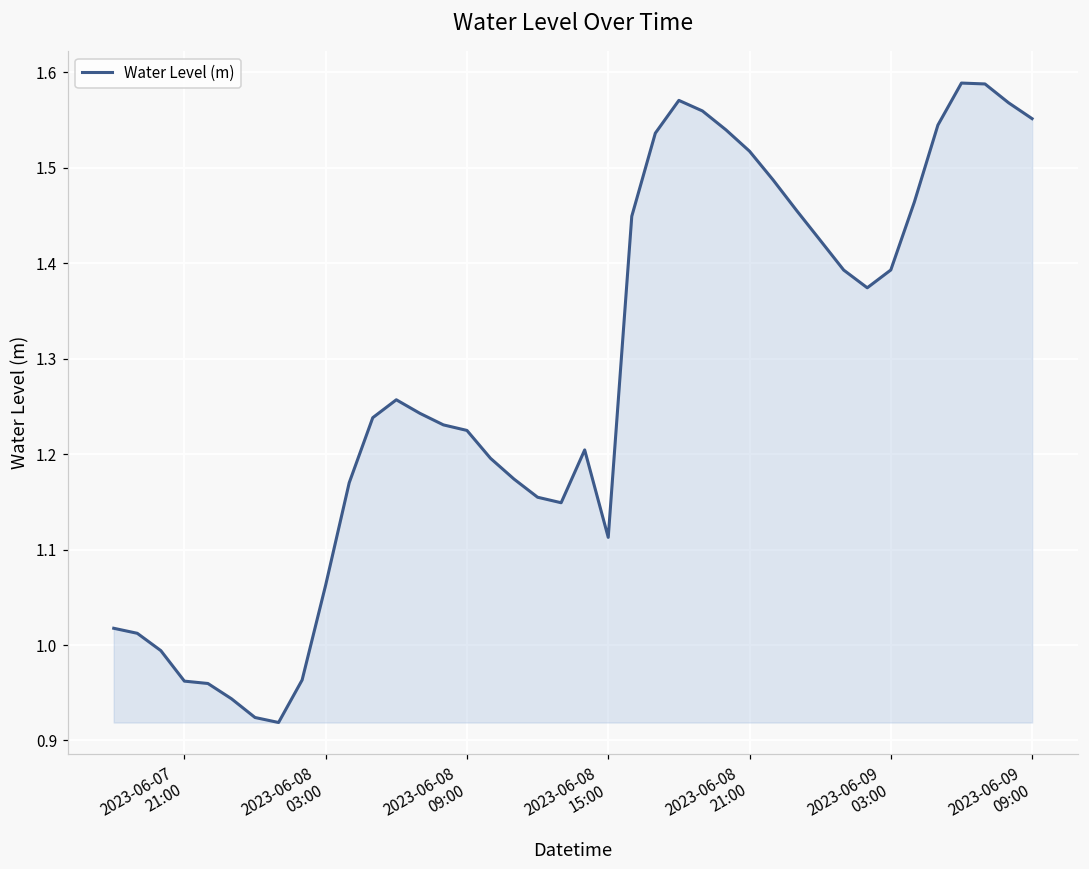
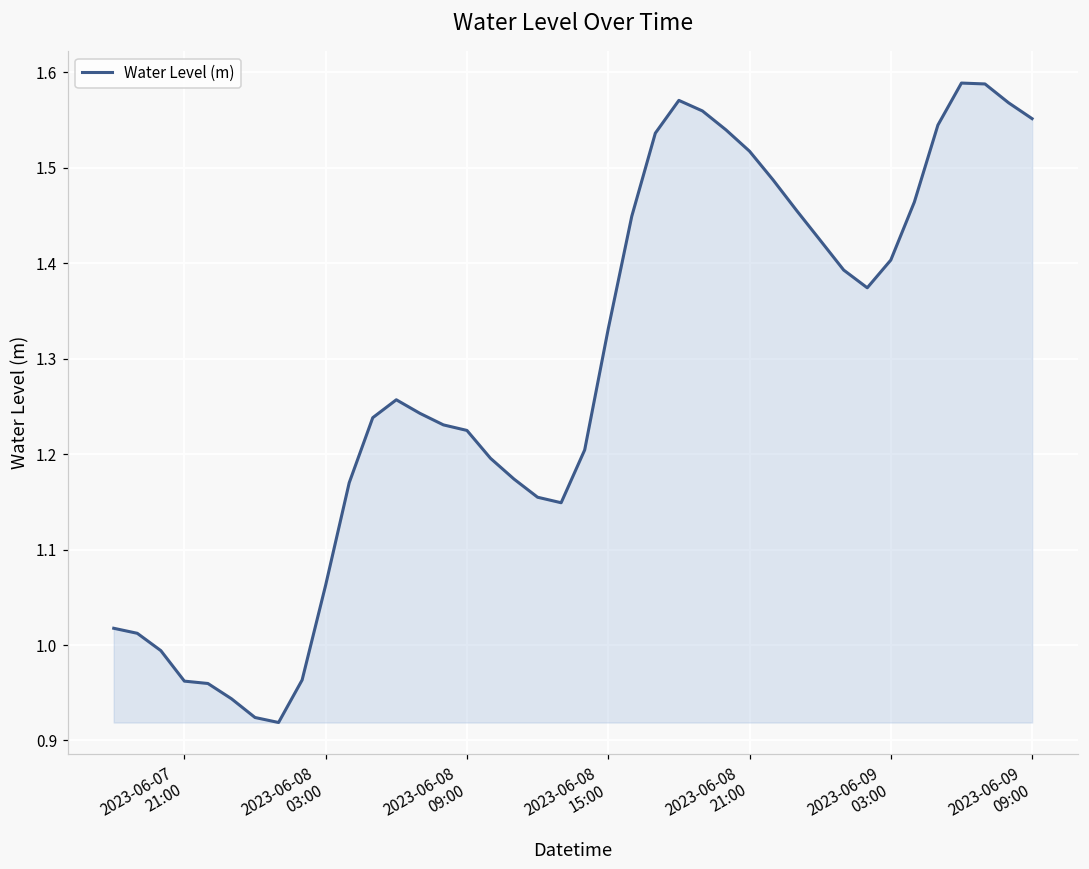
  {
    "2023-06-07 21:00": 0.96,
    "2023-06-08 03:00": 1.06,
    "2023-06-08 09:00": 1.22,
-   "2023-06-08 15:00": 1.11,
+   "2023-06-08 15:00": 1.33,
    "2023-06-08 21:00": 1.52,
-   "2023-06-09 03:00": 1.39,
+   "2023-06-09 03:00": 1.40,
    "2023-06-09 09:00": 1.55
  }
